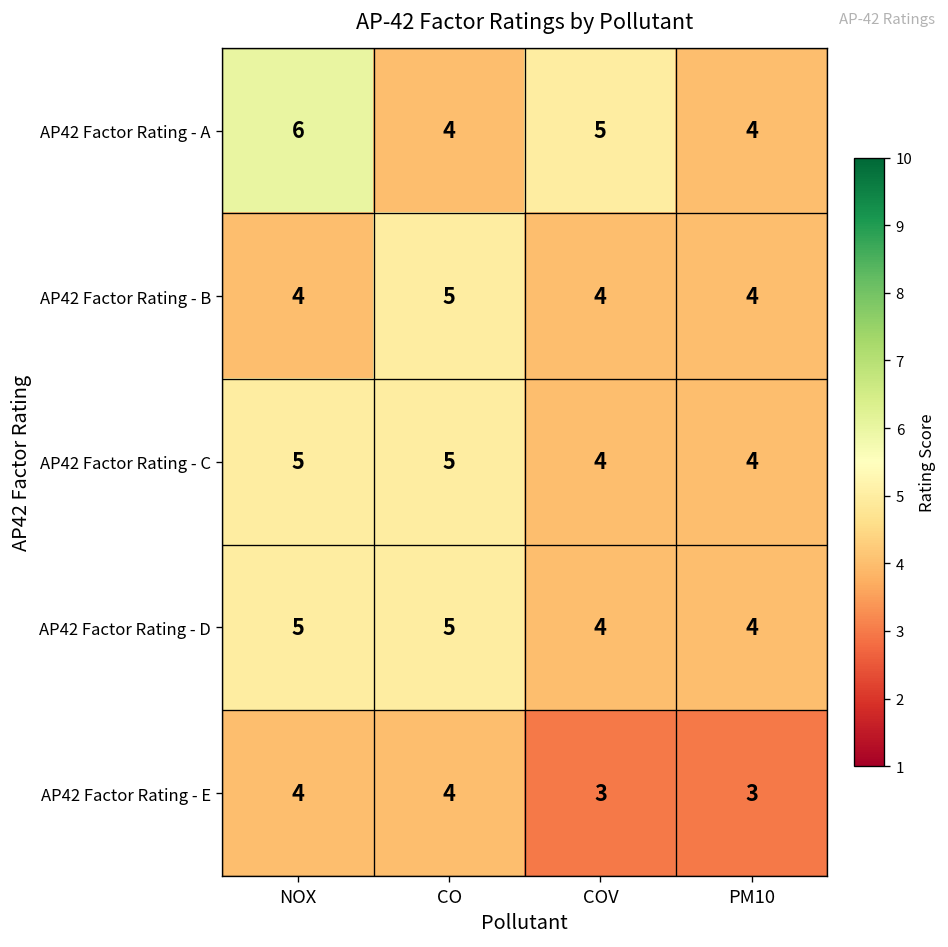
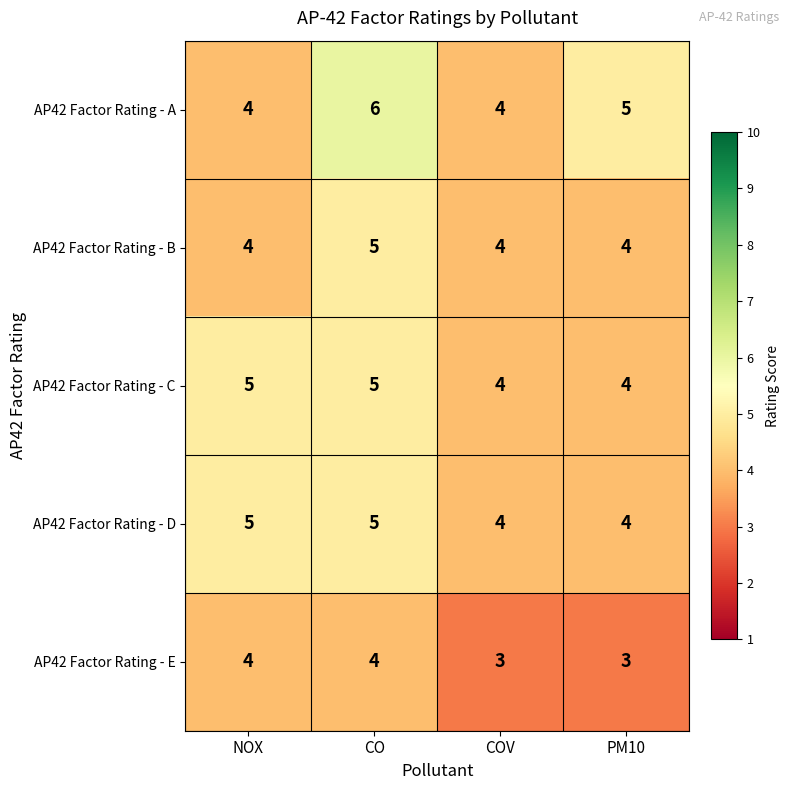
  {
    "AP42 Factor Rating - A": {
-     "NOX": 6,
-     "CO": 4,
-     "COV": 5,
-     "PM10": 4
+     "NOX": 4,
+     "CO": 6,
+     "COV": 4,
+     "PM10": 5
    },
    "AP42 Factor Rating - B": {
      "NOX": 4,
      "CO": 5,
      "COV": 4,
      "PM10": 4
    },
    "AP42 Factor Rating - C": {
      "NOX": 5,
      "CO": 5,
      "COV": 4,
      "PM10": 4
    },
    "AP42 Factor Rating - D": {
      "NOX": 5,
      "CO": 5,
      "COV": 4,
      "PM10": 4
    },
    "AP42 Factor Rating - E": {
      "NOX": 4,
      "CO": 4,
      "COV": 3,
      "PM10": 3
    }
  }
